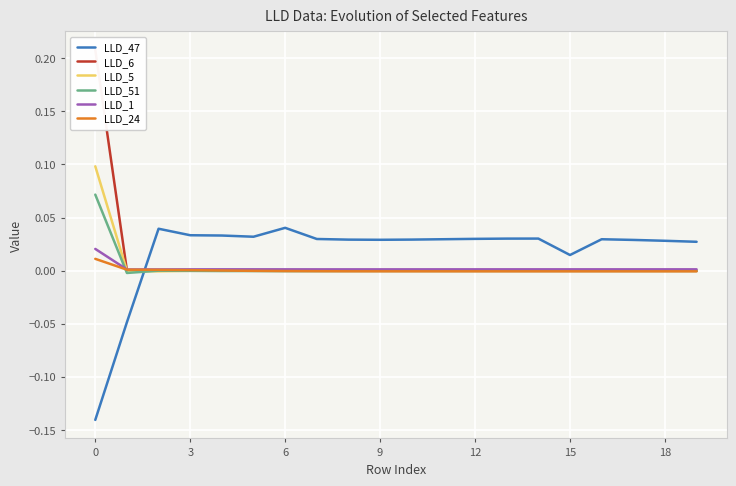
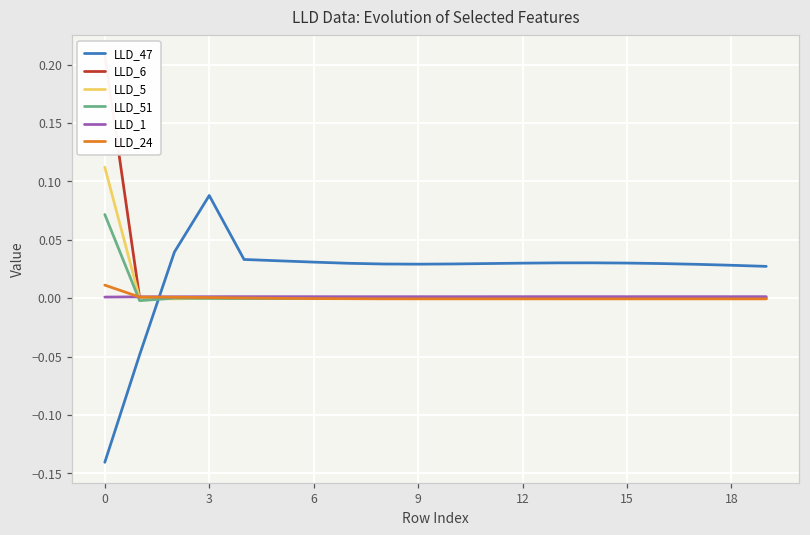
  {
    "LLD_47": {
      "0": -0.141,
-     "3": 0.033,
-     "6": 0.040,
+     "3": 0.088,
+     "6": 0.031,
      "9": 0.029,
      "12": 0.030,
-     "15": 0.015,
+     "15": 0.030,
      "18": 0.028
    },
    "LLD_5": {
-     "0": 0.098
+     "0": 0.112
    },
    "LLD_51": {
      "0": 0.072
    },
    "LLD_1": {
-     "0": 0.020
+     "0": 0.001
    },
    "LLD_24": {
      "0": 0.011
    }
  }
